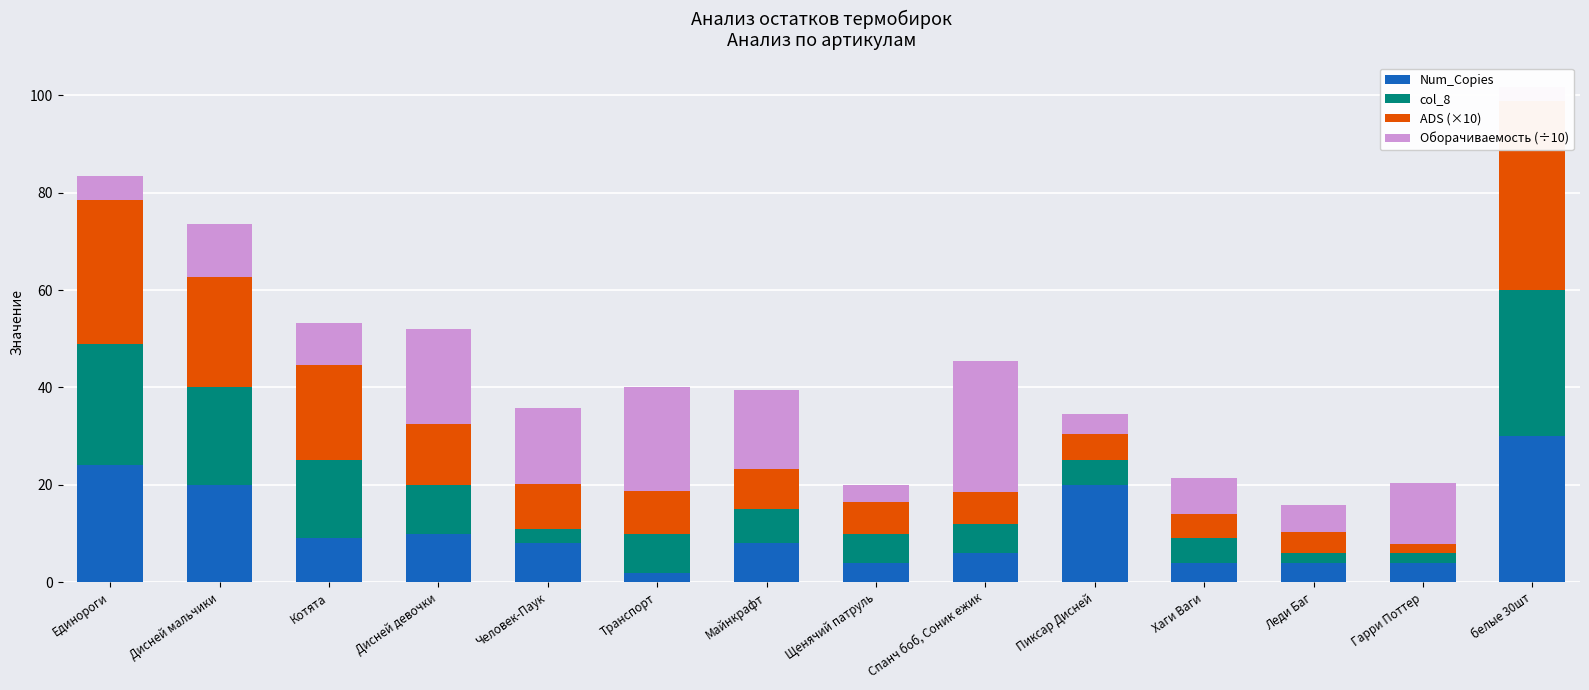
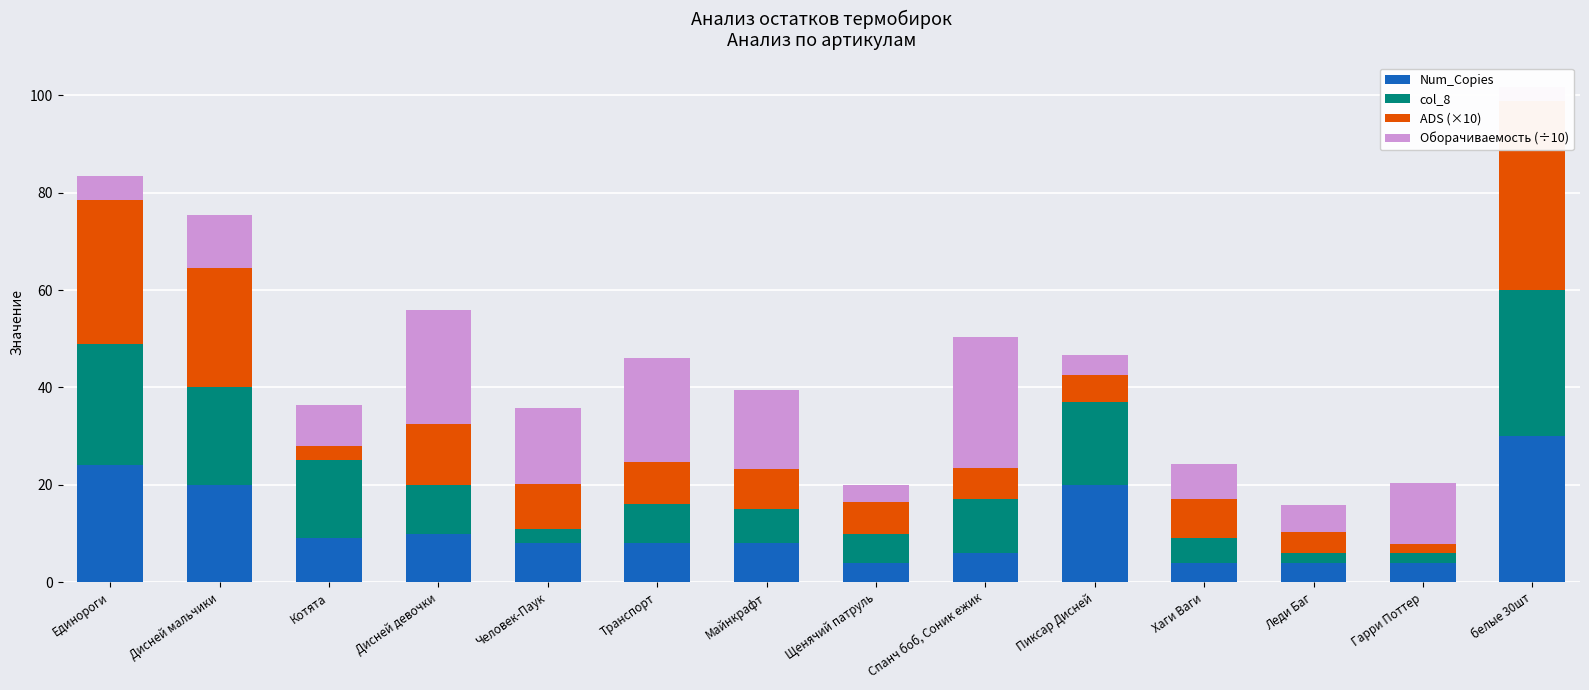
  {
    "Num_Copies": {
      "Единороги": 24,
      "Дисней мальчики": 20,
      "Котята": 9,
      "Дисней девочки": 10,
      "Человек-Паук": 8,
-     "Транспорт": 2,
+     "Транспорт": 8,
      "Майнкрафт": 8,
      "Щенячий патруль": 4,
      "Спанч боб, Соник ежик": 6,
      "Пиксар Дисней": 20,
      "Хаги Ваги": 4,
      "Леди Баг": 4,
      "Гарри Поттер": 4,
      "белые 30шт": 30
    },
    "col_8": {
      "Единороги": 25,
      "Дисней мальчики": 20,
      "Котята": 16,
      "Дисней девочки": 10,
      "Человек-Паук": 3,
      "Транспорт": 8,
      "Майнкрафт": 7,
      "Щенячий патруль": 6,
-     "Спанч боб, Соник ежик": 6,
-     "Пиксар Дисней": 5,
+     "Спанч боб, Соник ежик": 11,
+     "Пиксар Дисней": 17,
      "Хаги Ваги": 5,
      "Леди Баг": 2,
      "Гарри Поттер": 2,
      "белые 30шт": 30
    },
    "ADS (×10)": {
      "Единороги": 30,
-     "Дисней мальчики": 23,
-     "Котята": 20,
+     "Дисней мальчики": 25,
+     "Котята": 3,
      "Дисней девочки": 13,
      "Человек-Паук": 9,
      "Транспорт": 9,
      "Майнкрафт": 8,
      "Щенячий патруль": 7,
      "Спанч боб, Соник ежик": 7,
      "Пиксар Дисней": 6,
-     "Хаги Ваги": 5,
+     "Хаги Ваги": 8,
      "Леди Баг": 4,
      "Гарри Поттер": 2
    },
    "Оборачиваемость (÷10)": {
      "Единороги": 5,
      "Дисней мальчики": 11,
      "Котята": 8,
-     "Дисней девочки": 19,
+     "Дисней девочки": 23,
      "Человек-Паук": 15,
      "Транспорт": 21,
      "Майнкрафт": 16,
      "Щенячий патруль": 3,
      "Спанч боб, Соник ежик": 27,
      "Пиксар Дисней": 4,
      "Хаги Ваги": 7,
      "Леди Баг": 6,
      "Гарри Поттер": 13
    }
  }
